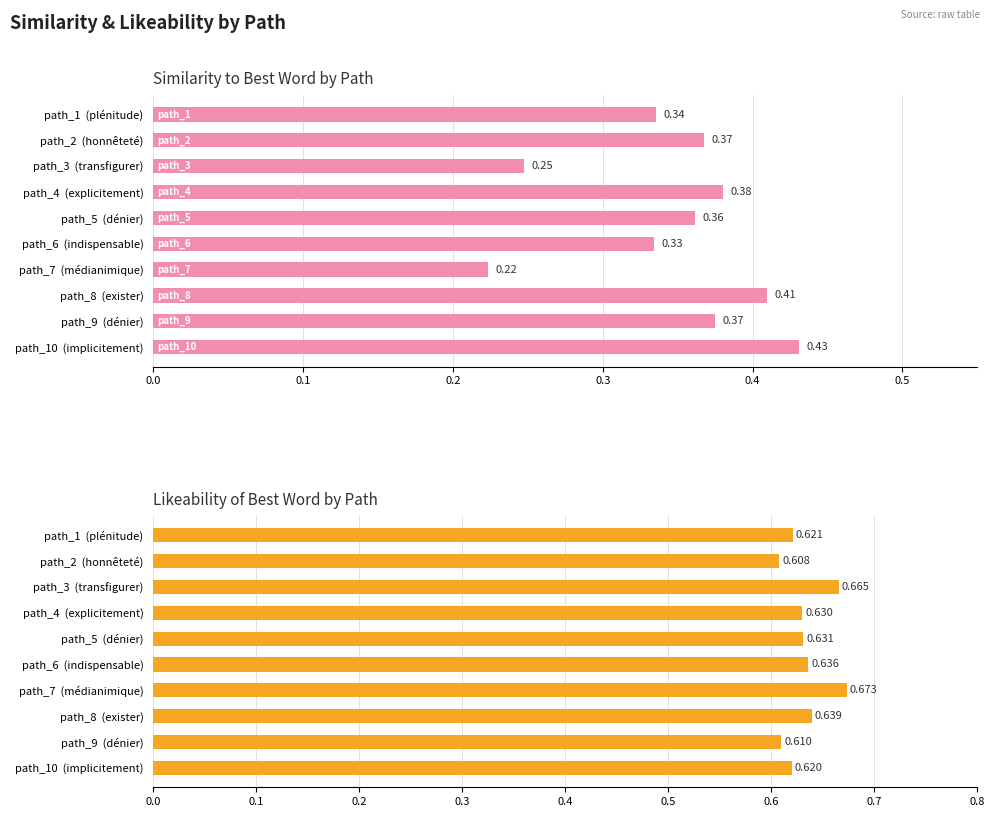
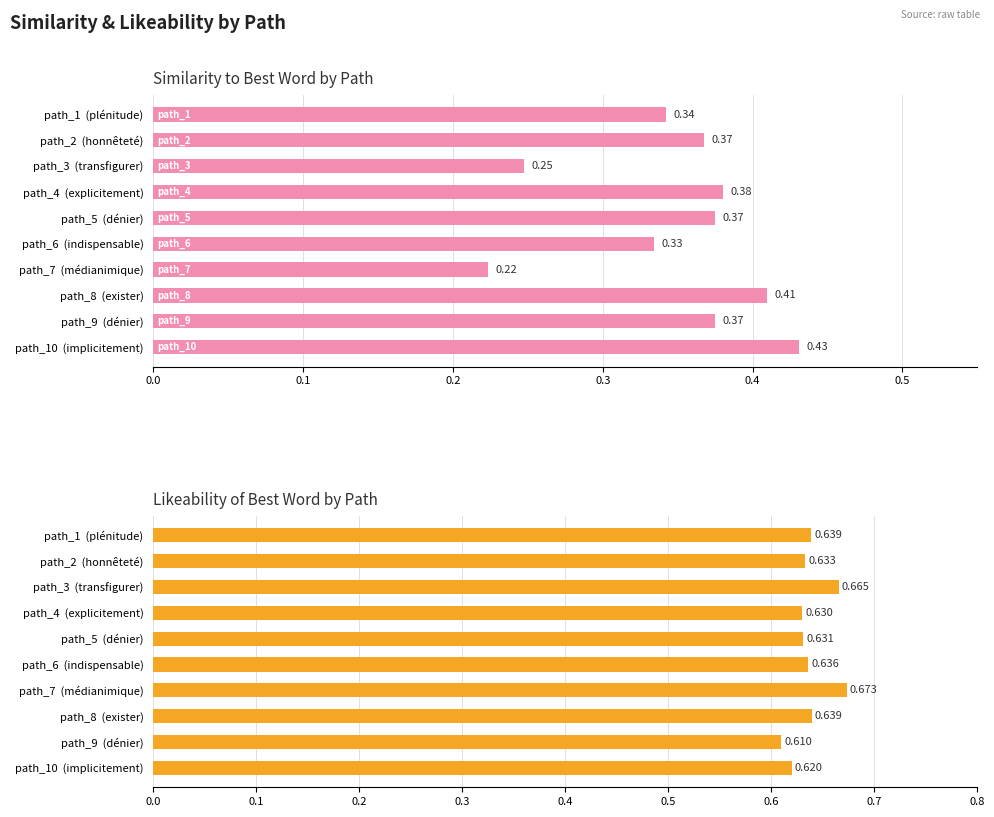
  {
    "Similarity to Best Word by Path": {
-     "path_1 (plénitude)": 0.336,
+     "path_1 (plénitude)": 0.342,
      "path_2 (honnêteté)": 0.37,
      "path_3 (transfigurer)": 0.25,
      "path_4 (explicitement)": 0.38,
-     "path_5 (dénier)": 0.36,
+     "path_5 (dénier)": 0.37,
      "path_6 (indispensable)": 0.33,
      "path_7 (médianimique)": 0.22,
      "path_8 (exister)": 0.41,
      "path_9 (dénier)": 0.37,
      "path_10 (implicitement)": 0.43
    },
    "Likeability of Best Word by Path": {
-     "path_1 (plénitude)": 0.621,
-     "path_2 (honnêteté)": 0.608,
+     "path_1 (plénitude)": 0.639,
+     "path_2 (honnêteté)": 0.633,
      "path_3 (transfigurer)": 0.665,
      "path_4 (explicitement)": 0.630,
      "path_5 (dénier)": 0.631,
      "path_6 (indispensable)": 0.636,
      "path_7 (médianimique)": 0.673,
      "path_8 (exister)": 0.639,
      "path_9 (dénier)": 0.610,
      "path_10 (implicitement)": 0.620
    }
  }
